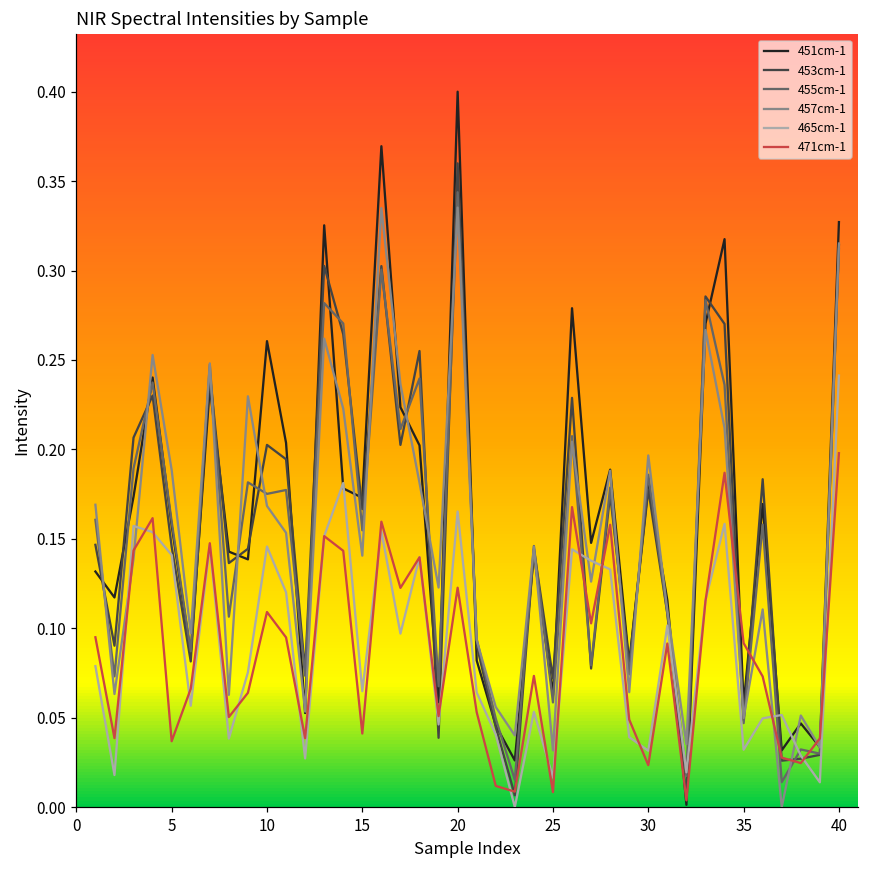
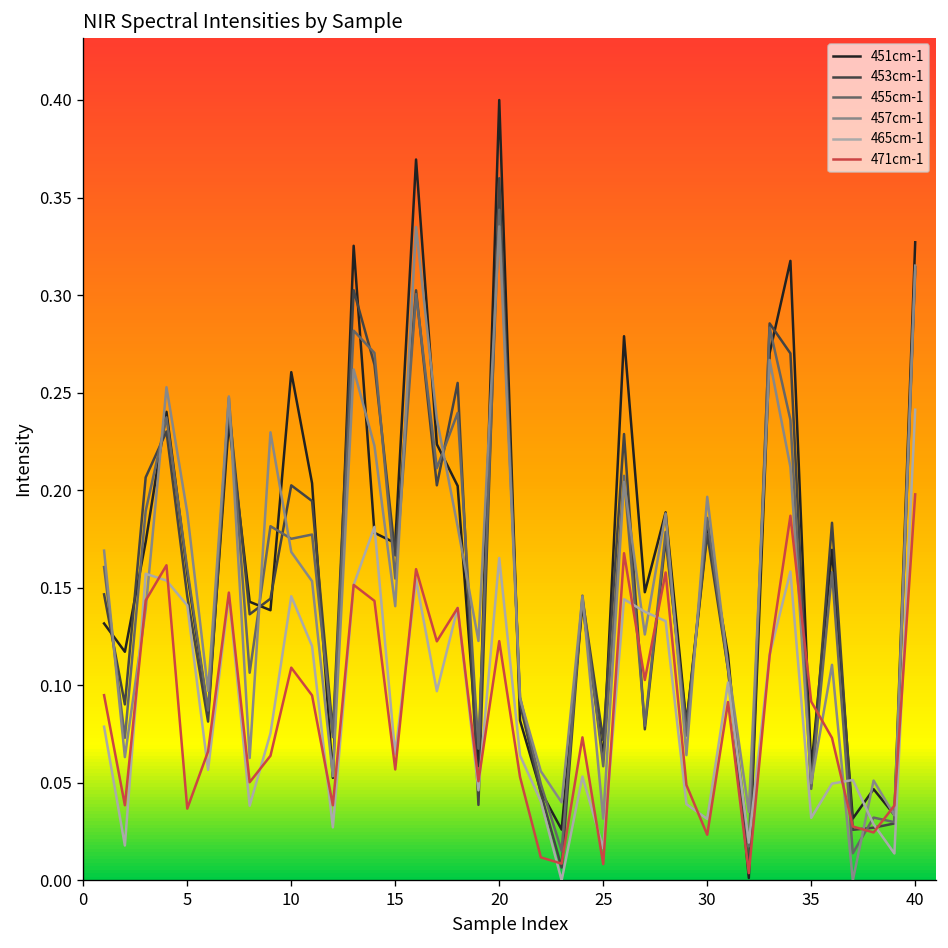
  {
    "471cm-1": {
      "5": 0.037,
      "10": 0.109,
-     "15": 0.041,
+     "15": 0.057,
      "20": 0.123,
      "25": 0.008,
      "30": 0.023,
      "35": 0.092,
      "40": 0.198
    }
  }
